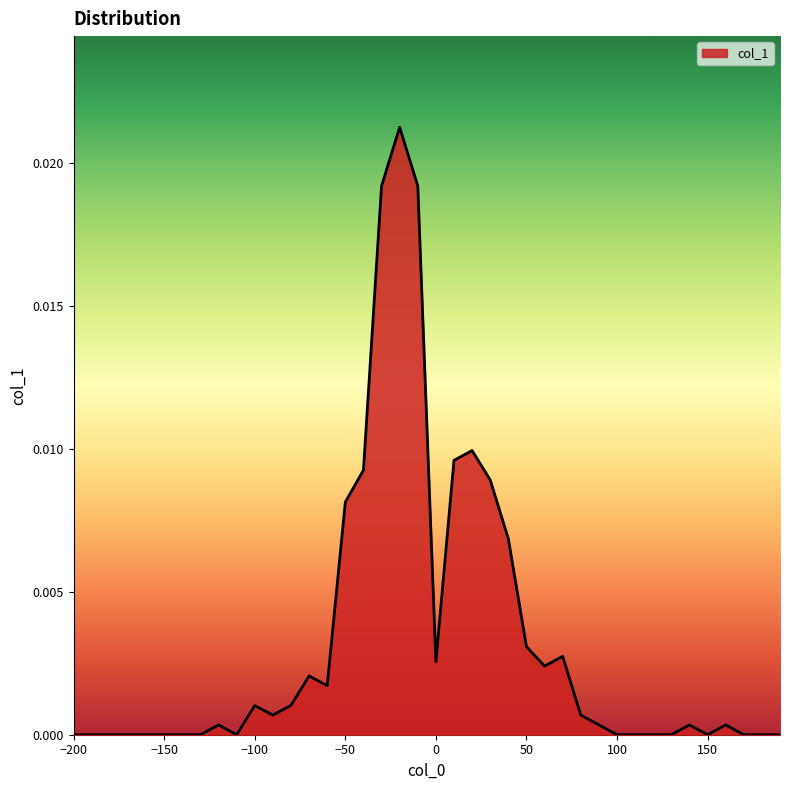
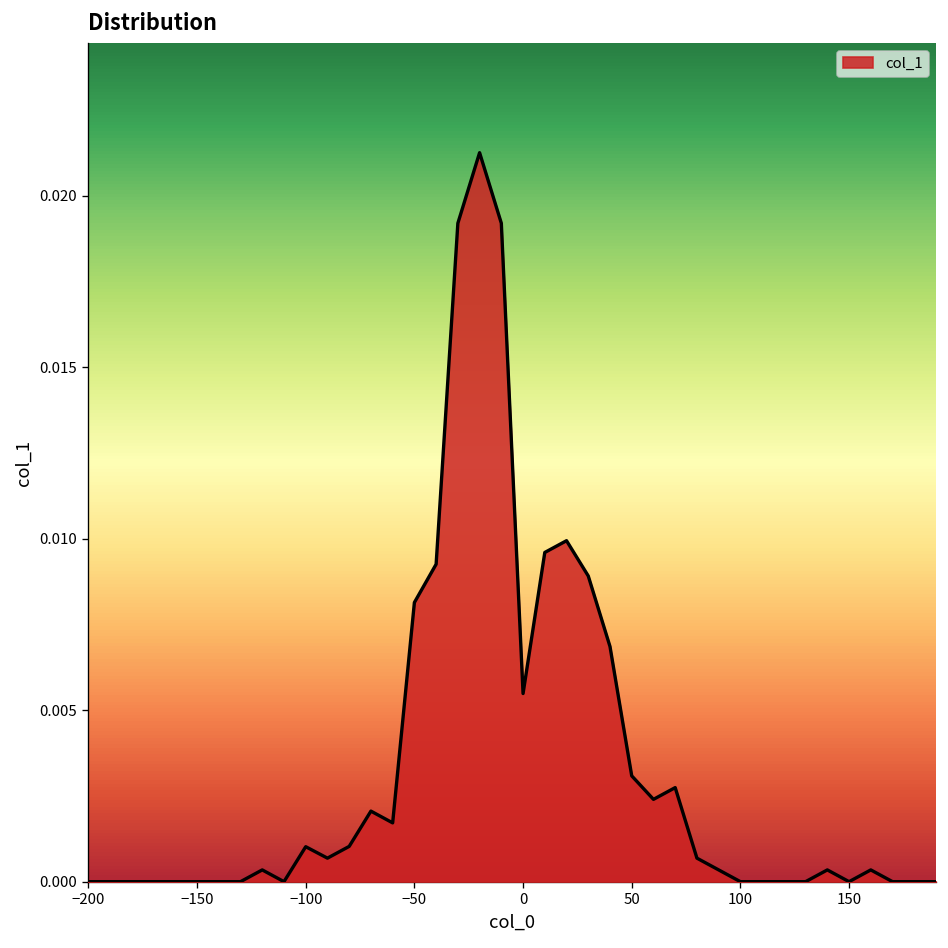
  {
    "−200": 0.0000,
    "−150": 0.0000,
    "−100": 0.0010,
    "−50": 0.0081,
-   "0": 0.0026,
+   "0": 0.0055,
    "50": 0.0031,
    "100": 0.0000,
    "150": 0.0000
  }
